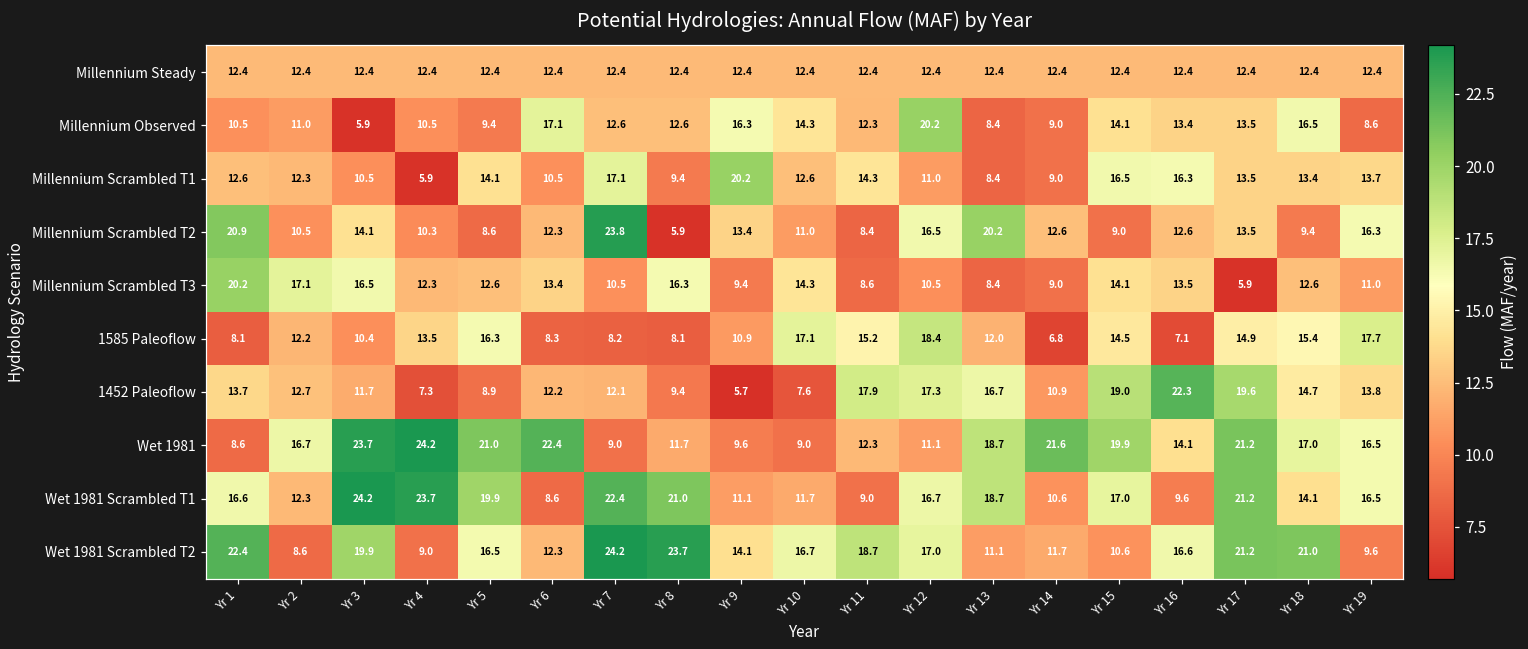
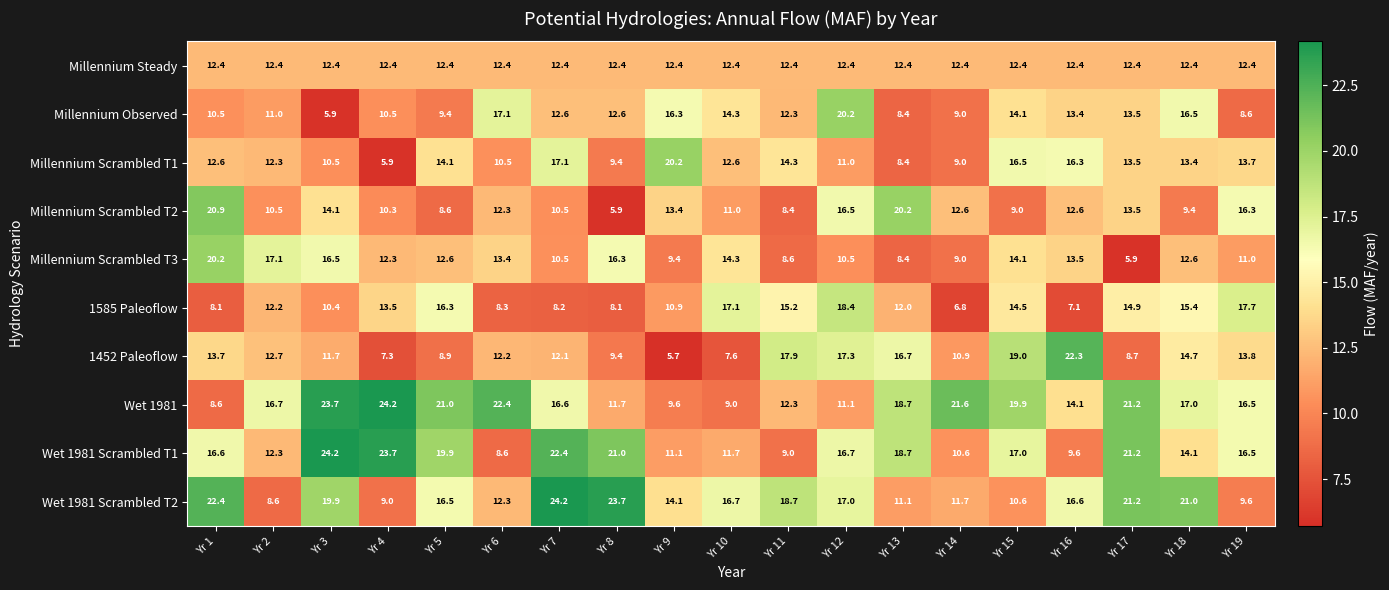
  {
    "Millennium Steady": {
      "Yr 1": 12.4,
      "Yr 2": 12.4,
      "Yr 3": 12.4,
      "Yr 4": 12.4,
      "Yr 5": 12.4,
      "Yr 6": 12.4,
      "Yr 7": 12.4,
      "Yr 8": 12.4,
      "Yr 9": 12.4,
      "Yr 10": 12.4,
      "Yr 11": 12.4,
      "Yr 12": 12.4,
      "Yr 13": 12.4,
      "Yr 14": 12.4,
      "Yr 15": 12.4,
      "Yr 16": 12.4,
      "Yr 17": 12.4,
      "Yr 18": 12.4,
      "Yr 19": 12.4
    },
    "Millennium Observed": {
      "Yr 1": 10.5,
      "Yr 2": 11.0,
      "Yr 3": 5.9,
      "Yr 4": 10.5,
      "Yr 5": 9.4,
      "Yr 6": 17.1,
      "Yr 7": 12.6,
      "Yr 8": 12.6,
      "Yr 9": 16.3,
      "Yr 10": 14.3,
      "Yr 11": 12.3,
      "Yr 12": 20.2,
      "Yr 13": 8.4,
      "Yr 14": 9.0,
      "Yr 15": 14.1,
      "Yr 16": 13.4,
      "Yr 17": 13.5,
      "Yr 18": 16.5,
      "Yr 19": 8.6
    },
    "Millennium Scrambled T1": {
      "Yr 1": 12.6,
      "Yr 2": 12.3,
      "Yr 3": 10.5,
      "Yr 4": 5.9,
      "Yr 5": 14.1,
      "Yr 6": 10.5,
      "Yr 7": 17.1,
      "Yr 8": 9.4,
      "Yr 9": 20.2,
      "Yr 10": 12.6,
      "Yr 11": 14.3,
      "Yr 12": 11.0,
      "Yr 13": 8.4,
      "Yr 14": 9.0,
      "Yr 15": 16.5,
      "Yr 16": 16.3,
      "Yr 17": 13.5,
      "Yr 18": 13.4,
      "Yr 19": 13.7
    },
    "Millennium Scrambled T2": {
      "Yr 1": 20.9,
      "Yr 2": 10.5,
      "Yr 3": 14.1,
      "Yr 4": 10.3,
      "Yr 5": 8.6,
      "Yr 6": 12.3,
-     "Yr 7": 23.8,
+     "Yr 7": 10.5,
      "Yr 8": 5.9,
      "Yr 9": 13.4,
      "Yr 10": 11.0,
      "Yr 11": 8.4,
      "Yr 12": 16.5,
      "Yr 13": 20.2,
      "Yr 14": 12.6,
      "Yr 15": 9.0,
      "Yr 16": 12.6,
      "Yr 17": 13.5,
      "Yr 18": 9.4,
      "Yr 19": 16.3
    },
    "Millennium Scrambled T3": {
      "Yr 1": 20.2,
      "Yr 2": 17.1,
      "Yr 3": 16.5,
      "Yr 4": 12.3,
      "Yr 5": 12.6,
      "Yr 6": 13.4,
      "Yr 7": 10.5,
      "Yr 8": 16.3,
      "Yr 9": 9.4,
      "Yr 10": 14.3,
      "Yr 11": 8.6,
      "Yr 12": 10.5,
      "Yr 13": 8.4,
      "Yr 14": 9.0,
      "Yr 15": 14.1,
      "Yr 16": 13.5,
      "Yr 17": 5.9,
      "Yr 18": 12.6,
      "Yr 19": 11.0
    },
    "1585 Paleoflow": {
      "Yr 1": 8.1,
      "Yr 2": 12.2,
      "Yr 3": 10.4,
      "Yr 4": 13.5,
      "Yr 5": 16.3,
      "Yr 6": 8.3,
      "Yr 7": 8.2,
      "Yr 8": 8.1,
      "Yr 9": 10.9,
      "Yr 10": 17.1,
      "Yr 11": 15.2,
      "Yr 12": 18.4,
      "Yr 13": 12.0,
      "Yr 14": 6.8,
      "Yr 15": 14.5,
      "Yr 16": 7.1,
      "Yr 17": 14.9,
      "Yr 18": 15.4,
      "Yr 19": 17.7
    },
    "1452 Paleoflow": {
      "Yr 1": 13.7,
      "Yr 2": 12.7,
      "Yr 3": 11.7,
      "Yr 4": 7.3,
      "Yr 5": 8.9,
      "Yr 6": 12.2,
      "Yr 7": 12.1,
      "Yr 8": 9.4,
      "Yr 9": 5.7,
      "Yr 10": 7.6,
      "Yr 11": 17.9,
      "Yr 12": 17.3,
      "Yr 13": 16.7,
      "Yr 14": 10.9,
      "Yr 15": 19.0,
      "Yr 16": 22.3,
-     "Yr 17": 19.6,
+     "Yr 17": 8.7,
      "Yr 18": 14.7,
      "Yr 19": 13.8
    },
    "Wet 1981": {
      "Yr 1": 8.6,
      "Yr 2": 16.7,
      "Yr 3": 23.7,
      "Yr 4": 24.2,
      "Yr 5": 21.0,
      "Yr 6": 22.4,
-     "Yr 7": 9.0,
+     "Yr 7": 16.6,
      "Yr 8": 11.7,
      "Yr 9": 9.6,
      "Yr 10": 9.0,
      "Yr 11": 12.3,
      "Yr 12": 11.1,
      "Yr 13": 18.7,
      "Yr 14": 21.6,
      "Yr 15": 19.9,
      "Yr 16": 14.1,
      "Yr 17": 21.2,
      "Yr 18": 17.0,
      "Yr 19": 16.5
    },
    "Wet 1981 Scrambled T1": {
      "Yr 1": 16.6,
      "Yr 2": 12.3,
      "Yr 3": 24.2,
      "Yr 4": 23.7,
      "Yr 5": 19.9,
      "Yr 6": 8.6,
      "Yr 7": 22.4,
      "Yr 8": 21.0,
      "Yr 9": 11.1,
      "Yr 10": 11.7,
      "Yr 11": 9.0,
      "Yr 12": 16.7,
      "Yr 13": 18.7,
      "Yr 14": 10.6,
      "Yr 15": 17.0,
      "Yr 16": 9.6,
      "Yr 17": 21.2,
      "Yr 18": 14.1,
      "Yr 19": 16.5
    },
    "Wet 1981 Scrambled T2": {
      "Yr 1": 22.4,
      "Yr 2": 8.6,
      "Yr 3": 19.9,
      "Yr 4": 9.0,
      "Yr 5": 16.5,
      "Yr 6": 12.3,
      "Yr 7": 24.2,
      "Yr 8": 23.7,
      "Yr 9": 14.1,
      "Yr 10": 16.7,
      "Yr 11": 18.7,
      "Yr 12": 17.0,
      "Yr 13": 11.1,
      "Yr 14": 11.7,
      "Yr 15": 10.6,
      "Yr 16": 16.6,
      "Yr 17": 21.2,
      "Yr 18": 21.0,
      "Yr 19": 9.6
    }
  }
